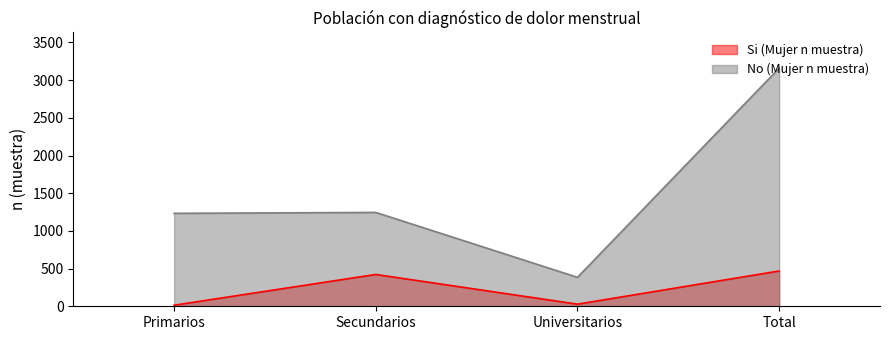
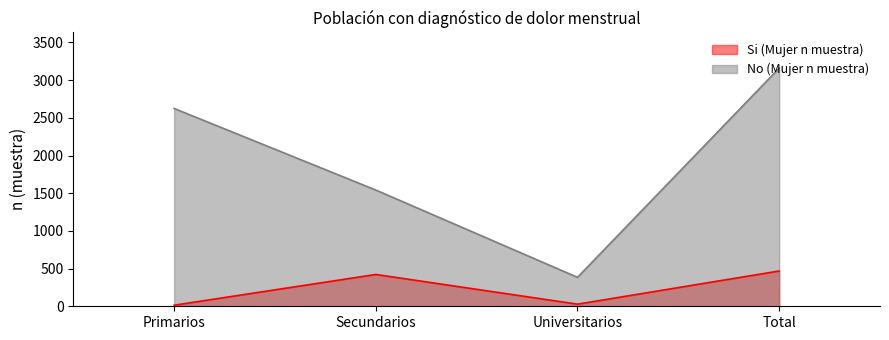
  {
    "Si (Mujer n muestra)": {
      "Primarios": 0,
      "Secundarios": 400,
      "Universitarios": 0,
      "Total": 500
    },
    "No (Mujer n muestra)": {
-     "Primarios": 1200,
-     "Secundarios": 1200,
+     "Primarios": 2600,
+     "Secundarios": 1500,
      "Universitarios": 400,
      "Total": 3200
    }
  }
